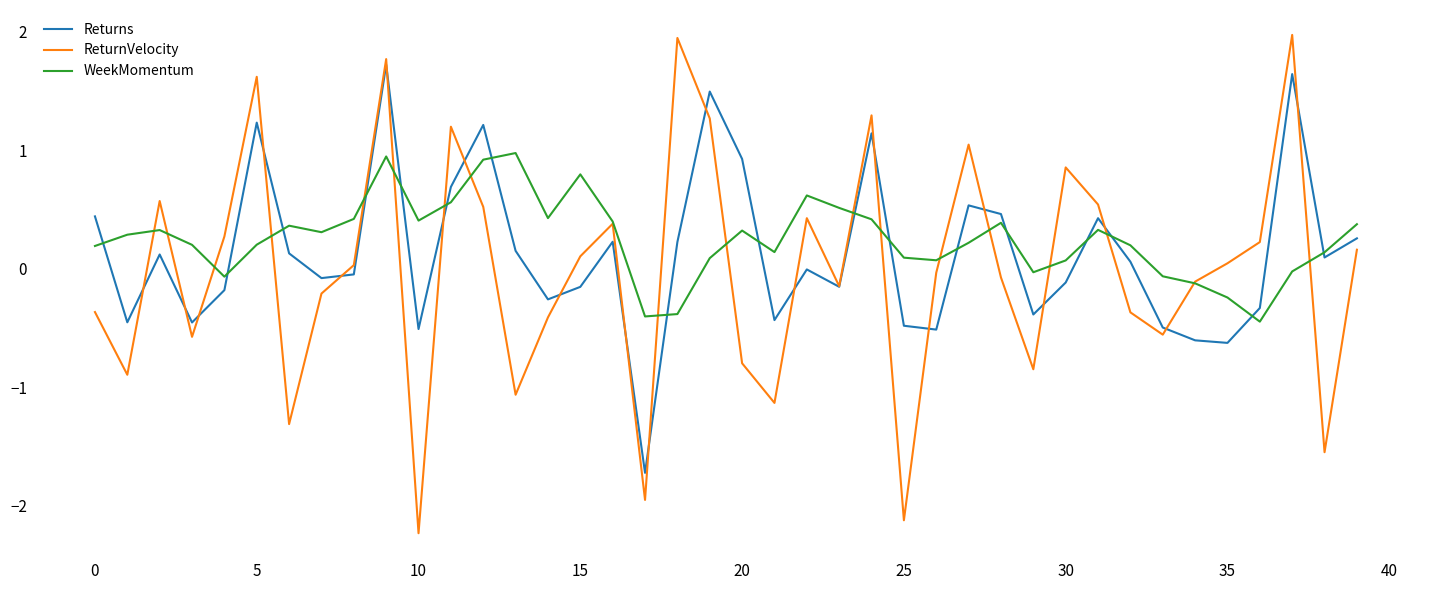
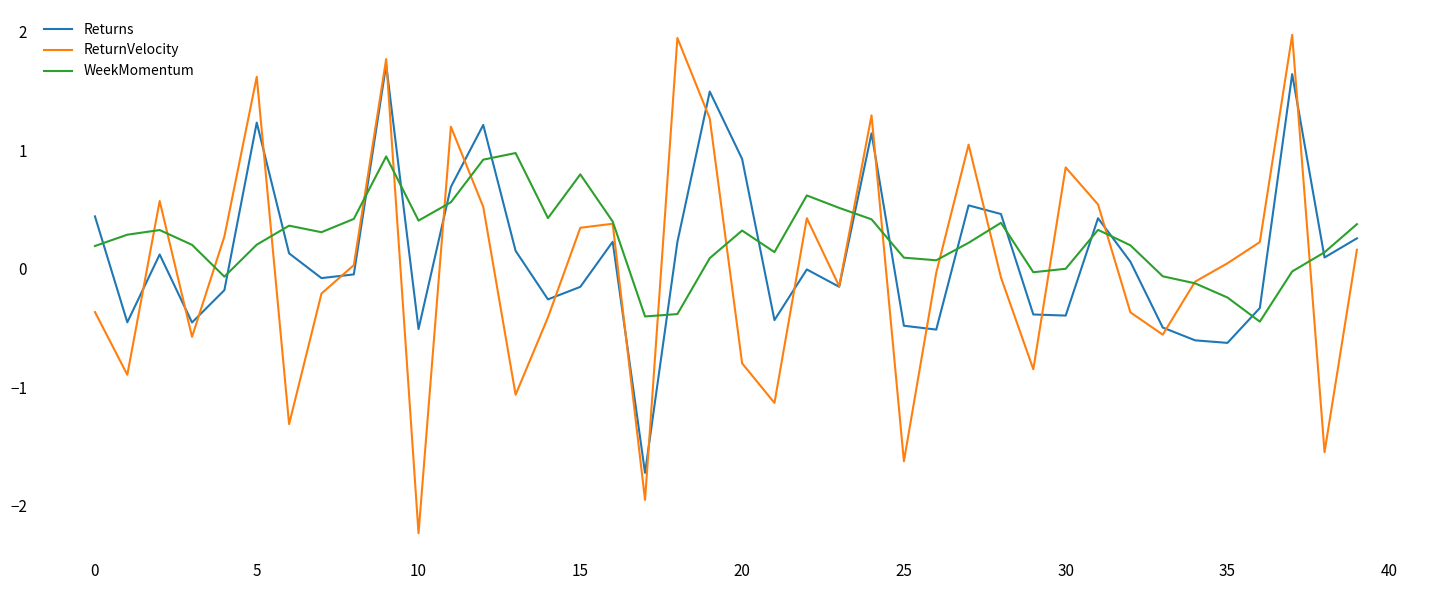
  {
    "Returns": {
      "0": 0.44,
      "5": 1.23,
      "10": -0.51,
      "15": -0.15,
      "20": 0.93,
      "25": -0.48,
-     "30": -0.12,
+     "30": -0.39,
      "35": -0.62
    },
    "ReturnVelocity": {
      "0": -0.36,
      "5": 1.62,
      "10": -2.23,
-     "15": 0.11,
+     "15": 0.35,
      "20": -0.80,
-     "25": -2.12,
+     "25": -1.62,
      "30": 0.86,
      "35": 0.05
    },
    "WeekMomentum": {
      "0": 0.19,
      "5": 0.20,
      "10": 0.41,
      "15": 0.80,
      "20": 0.32,
      "25": 0.09,
-     "30": 0.07,
+     "30": 0.00,
      "35": -0.24
    }
  }
